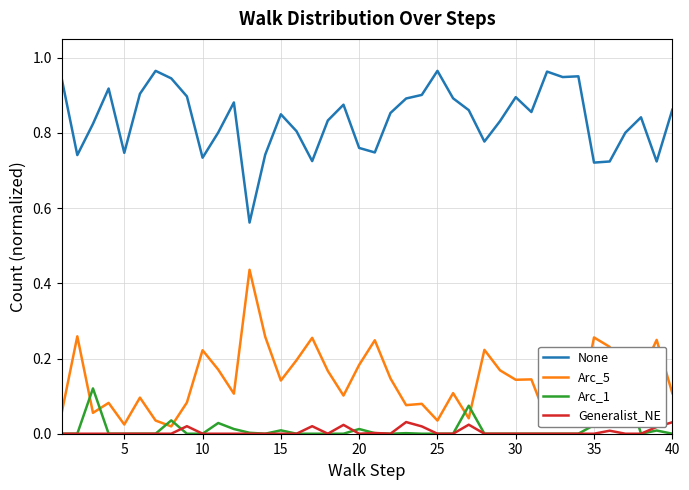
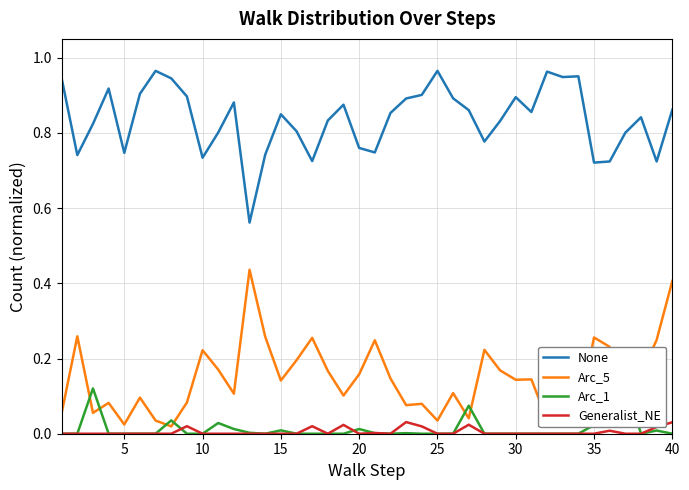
  {
    "None": {
      "5": 0.75,
      "10": 0.73,
      "15": 0.85,
      "20": 0.76,
      "25": 0.97,
      "30": 0.90,
      "35": 0.72,
      "40": 0.86
    },
    "Arc_5": {
      "5": 0.02,
      "10": 0.22,
      "15": 0.14,
-     "20": 0.18,
+     "20": 0.16,
      "25": 0.04,
      "30": 0.14,
      "35": 0.26,
-     "40": 0.11
+     "40": 0.41
    },
    "Arc_1": {
      "15": 0.01,
      "20": 0.01,
      "40": 0.00
    },
    "Generalist_NE": {
      "15": 0.00,
      "20": 0.00,
      "35": 0.00,
      "40": 0.03
    }
  }
